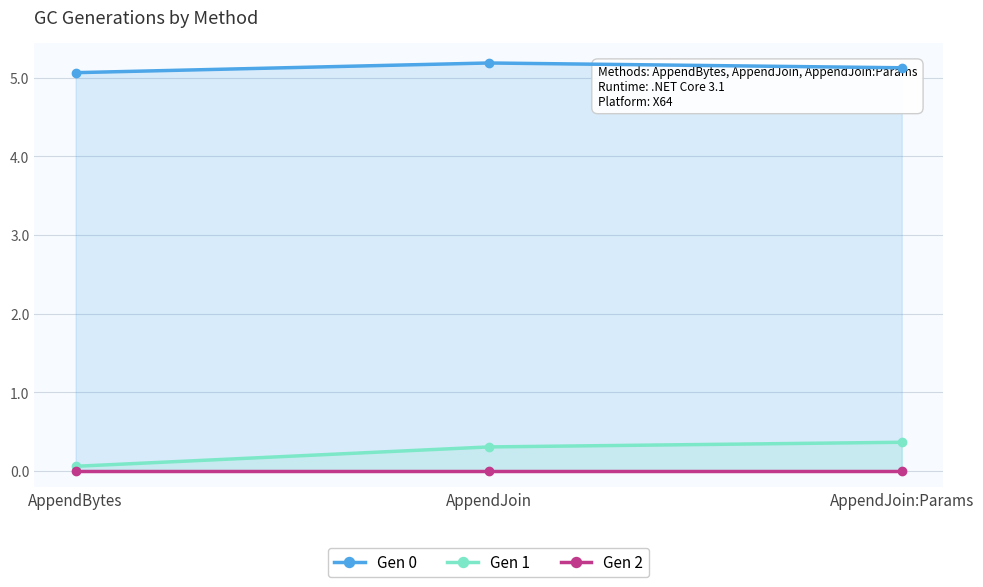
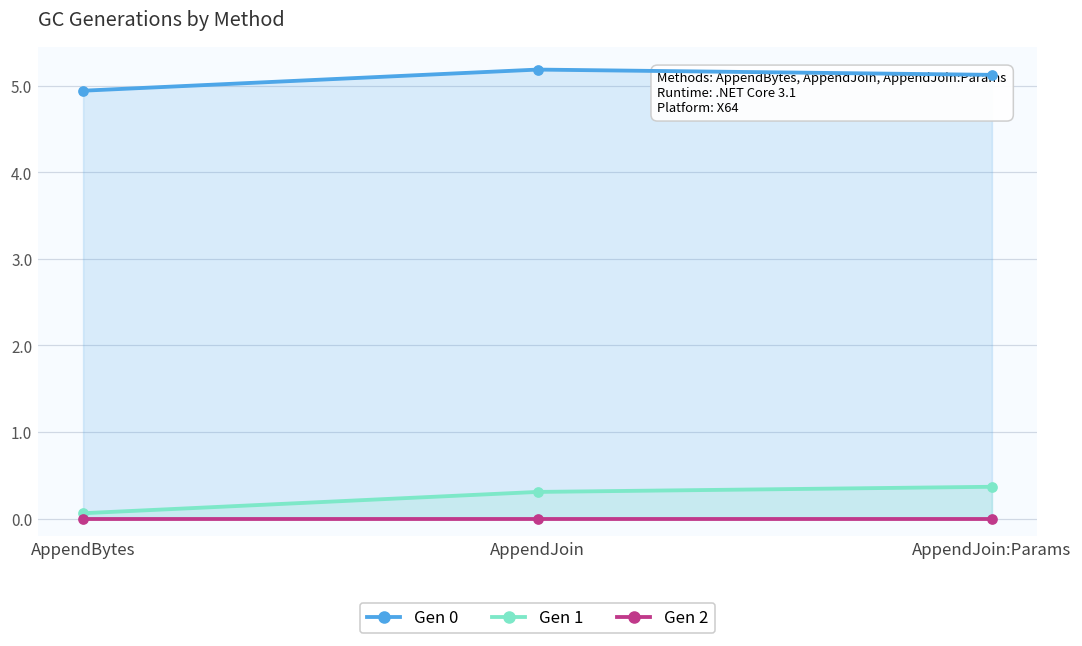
  {
    "Gen 0": {
-     "AppendBytes": 5.1,
+     "AppendBytes": 4.9,
      "AppendJoin": 5.2
    },
    "Gen 1": {
      "AppendBytes": 0.1,
      "AppendJoin": 0.3,
      "AppendJoin:Params": 0.4
    },
    "Gen 2": {
      "AppendBytes": 0.0,
      "AppendJoin": 0.0,
      "AppendJoin:Params": 0.0
    }
  }
